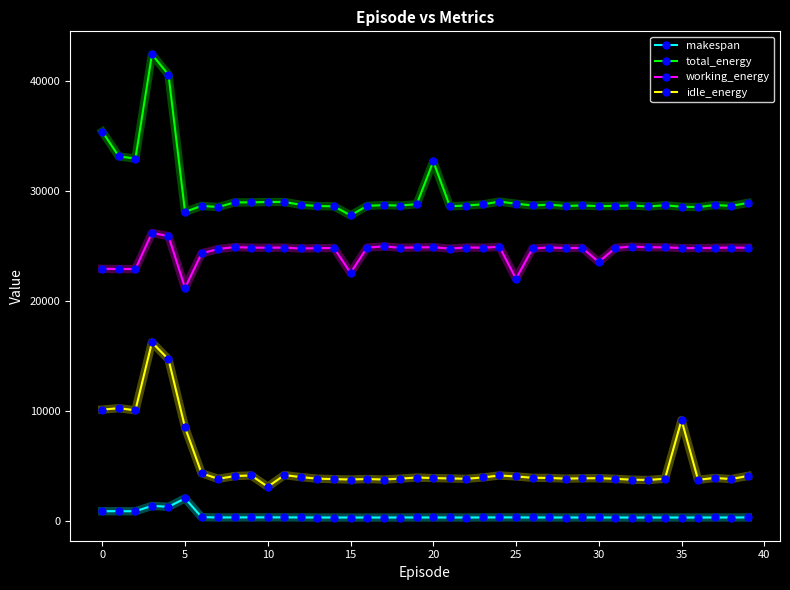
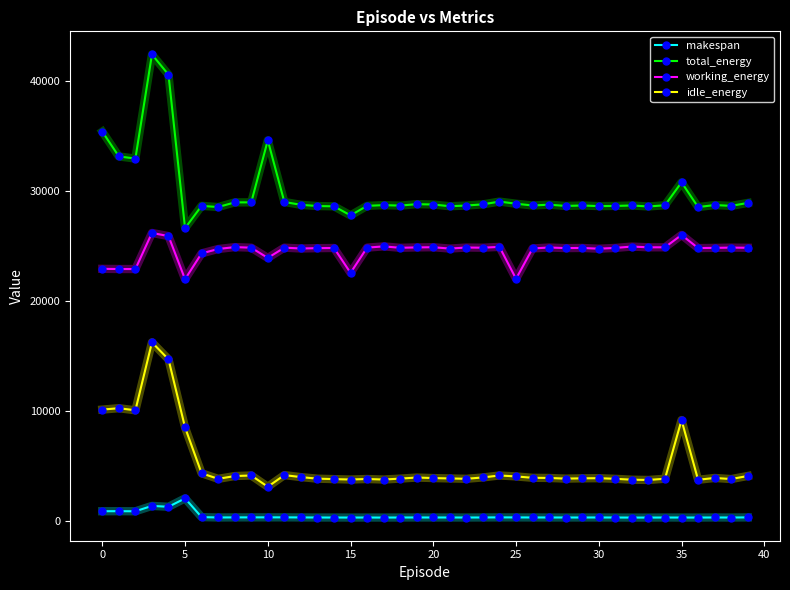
  {
    "makespan": {
      "0": 900,
      "5": 2000,
      "10": 300,
      "15": 300,
      "20": 300,
      "25": 300,
      "30": 300,
      "35": 300
    },
    "total_energy": {
      "0": 35400,
-     "5": 28100,
-     "10": 29000,
+     "5": 26600,
+     "10": 34600,
      "15": 27800,
-     "20": 32700,
+     "20": 28800,
      "25": 28900,
      "30": 28600,
-     "35": 28600
+     "35": 30800
    },
    "working_energy": {
      "0": 22900,
-     "5": 21200,
-     "10": 24900,
+     "5": 22000,
+     "10": 23900,
      "15": 22600,
      "20": 24900,
      "25": 22000,
-     "30": 23600,
-     "35": 24800
+     "30": 24800,
+     "35": 26000
    },
    "idle_energy": {
      "0": 10100,
      "5": 8500,
      "10": 3100,
      "15": 3800,
      "20": 3900,
      "25": 4000,
      "30": 3900,
      "35": 9200
    }
  }
